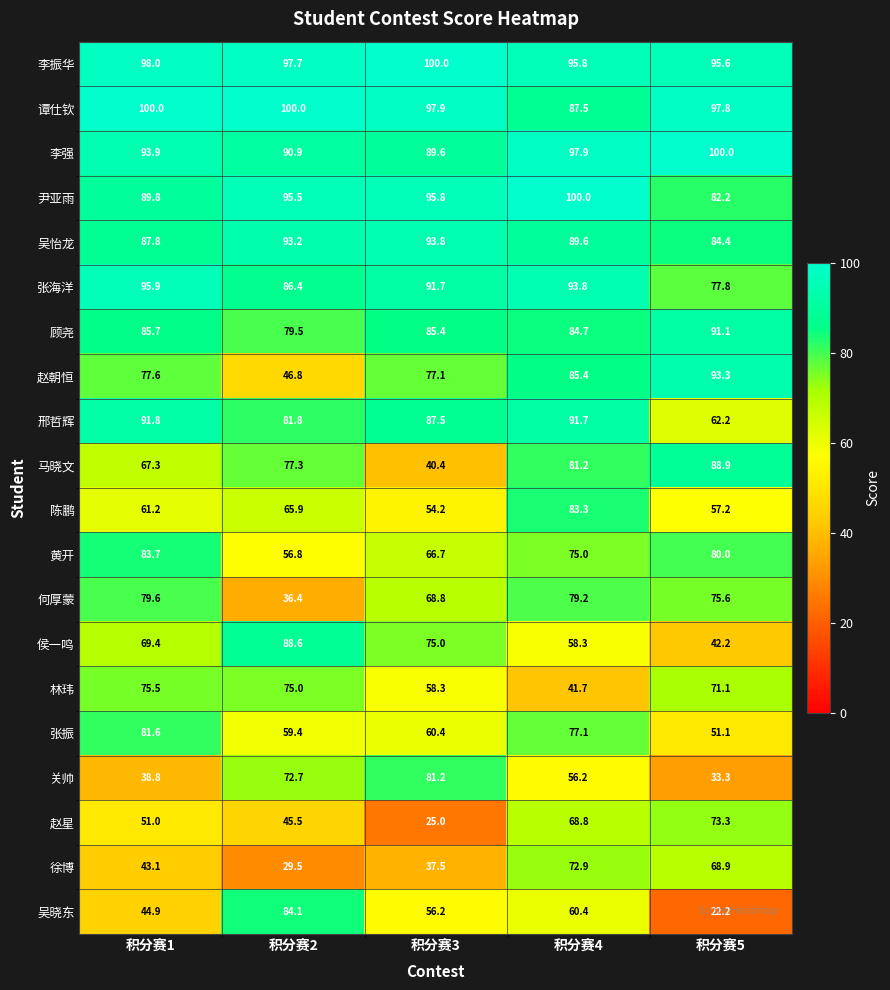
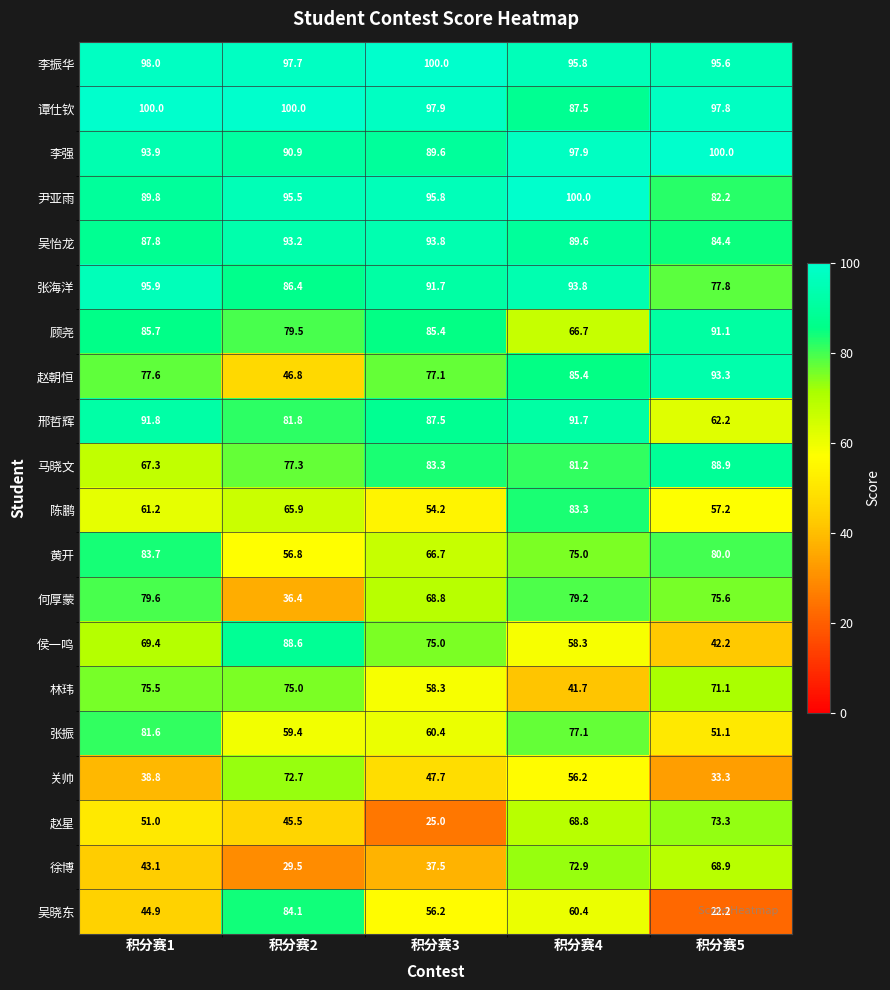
  {
    "李振华": {
      "积分赛1": 98.0,
      "积分赛2": 97.7,
      "积分赛3": 100.0,
      "积分赛4": 95.8,
      "积分赛5": 95.6
    },
    "谭仕钦": {
      "积分赛1": 100.0,
      "积分赛2": 100.0,
      "积分赛3": 97.9,
      "积分赛4": 87.5,
      "积分赛5": 97.8
    },
    "李强": {
      "积分赛1": 93.9,
      "积分赛2": 90.9,
      "积分赛3": 89.6,
      "积分赛4": 97.9,
      "积分赛5": 100.0
    },
    "尹亚雨": {
      "积分赛1": 89.8,
      "积分赛2": 95.5,
      "积分赛3": 95.8,
      "积分赛4": 100.0,
      "积分赛5": 82.2
    },
    "吴怡龙": {
      "积分赛1": 87.8,
      "积分赛2": 93.2,
      "积分赛3": 93.8,
      "积分赛4": 89.6,
      "积分赛5": 84.4
    },
    "张海洋": {
      "积分赛1": 95.9,
      "积分赛2": 86.4,
      "积分赛3": 91.7,
      "积分赛4": 93.8,
      "积分赛5": 77.8
    },
    "顾尧": {
      "积分赛1": 85.7,
      "积分赛2": 79.5,
      "积分赛3": 85.4,
-     "积分赛4": 84.7,
+     "积分赛4": 66.7,
      "积分赛5": 91.1
    },
    "赵朝恒": {
      "积分赛1": 77.6,
      "积分赛2": 46.8,
      "积分赛3": 77.1,
      "积分赛4": 85.4,
      "积分赛5": 93.3
    },
    "邢哲辉": {
      "积分赛1": 91.8,
      "积分赛2": 81.8,
      "积分赛3": 87.5,
      "积分赛4": 91.7,
      "积分赛5": 62.2
    },
    "马晓文": {
      "积分赛1": 67.3,
      "积分赛2": 77.3,
-     "积分赛3": 40.4,
+     "积分赛3": 83.3,
      "积分赛4": 81.2,
      "积分赛5": 88.9
    },
    "陈鹏": {
      "积分赛1": 61.2,
      "积分赛2": 65.9,
      "积分赛3": 54.2,
      "积分赛4": 83.3,
      "积分赛5": 57.2
    },
    "黄开": {
      "积分赛1": 83.7,
      "积分赛2": 56.8,
      "积分赛3": 66.7,
      "积分赛4": 75.0,
      "积分赛5": 80.0
    },
    "何厚蒙": {
      "积分赛1": 79.6,
      "积分赛2": 36.4,
      "积分赛3": 68.8,
      "积分赛4": 79.2,
      "积分赛5": 75.6
    },
    "侯一鸣": {
      "积分赛1": 69.4,
      "积分赛2": 88.6,
      "积分赛3": 75.0,
      "积分赛4": 58.3,
      "积分赛5": 42.2
    },
    "林玮": {
      "积分赛1": 75.5,
      "积分赛2": 75.0,
      "积分赛3": 58.3,
      "积分赛4": 41.7,
      "积分赛5": 71.1
    },
    "张振": {
      "积分赛1": 81.6,
      "积分赛2": 59.4,
      "积分赛3": 60.4,
      "积分赛4": 77.1,
      "积分赛5": 51.1
    },
    "关帅": {
      "积分赛1": 38.8,
      "积分赛2": 72.7,
-     "积分赛3": 81.2,
+     "积分赛3": 47.7,
      "积分赛4": 56.2,
      "积分赛5": 33.3
    },
    "赵星": {
      "积分赛1": 51.0,
      "积分赛2": 45.5,
      "积分赛3": 25.0,
      "积分赛4": 68.8,
      "积分赛5": 73.3
    },
    "徐博": {
      "积分赛1": 43.1,
      "积分赛2": 29.5,
      "积分赛3": 37.5,
      "积分赛4": 72.9,
      "积分赛5": 68.9
    },
    "吴晓东": {
      "积分赛1": 44.9,
      "积分赛2": 84.1,
      "积分赛3": 56.2,
      "积分赛4": 60.4
    }
  }
